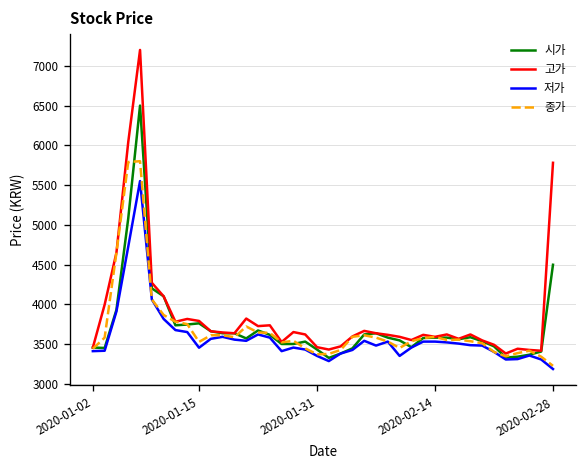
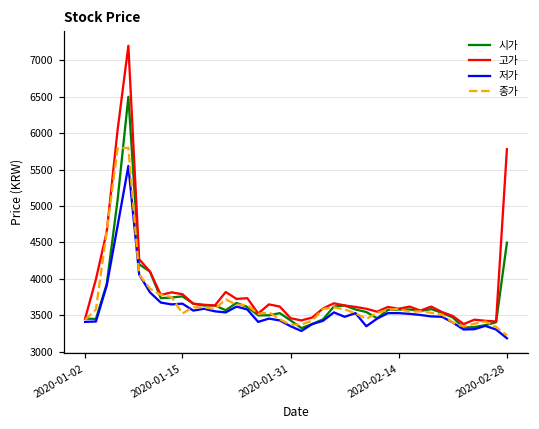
  {
    "시가": {
      "2020-02-28": 4500
    },
    "고가": {
      "2020-02-28": 5800
    },
    "저가": {
-     "2020-01-15": 3500,
+     "2020-01-15": 3700,
      "2020-02-14": 3500,
      "2020-02-28": 3200
    },
    "종가": {
      "2020-01-15": 3500,
      "2020-02-28": 3200
    }
  }
